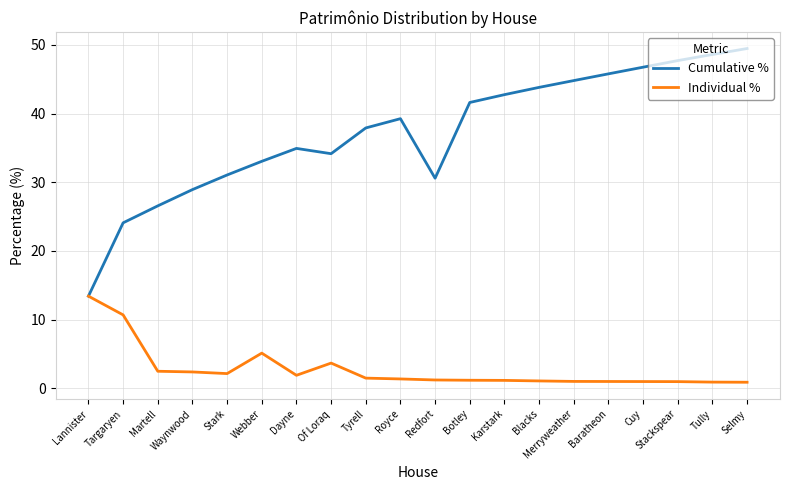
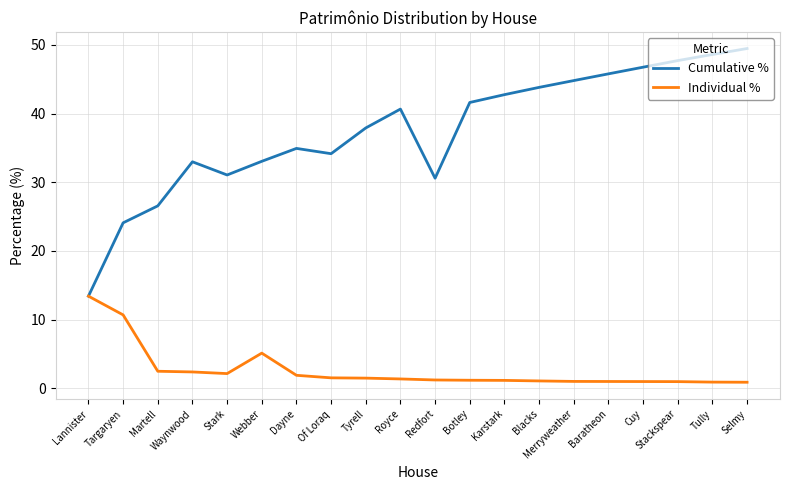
  {
    "Cumulative %": {
      "Targaryen": 24,
      "Martell": 27,
-     "Waynwood": 29,
+     "Waynwood": 33,
      "Stark": 31,
      "Webber": 33,
      "Dayne": 35,
      "Of Loraq": 34,
      "Tyrell": 38,
-     "Royce": 39,
+     "Royce": 41,
      "Redfort": 31,
      "Botley": 42,
      "Karstark": 43,
      "Blacks": 44,
      "Merryweather": 45,
      "Baratheon": 46,
      "Cuy": 47
    },
    "Individual %": {
      "Targaryen": 11,
      "Martell": 2,
      "Waynwood": 2,
      "Stark": 2,
      "Webber": 5,
      "Dayne": 2,
-     "Of Loraq": 4,
+     "Of Loraq": 2,
      "Tyrell": 1,
      "Royce": 1,
      "Redfort": 1,
      "Botley": 1,
      "Karstark": 1,
      "Blacks": 1,
      "Merryweather": 1,
      "Baratheon": 1,
      "Cuy": 1,
      "Stackspear": 1,
      "Tully": 1,
      "Selmy": 1
    }
  }
